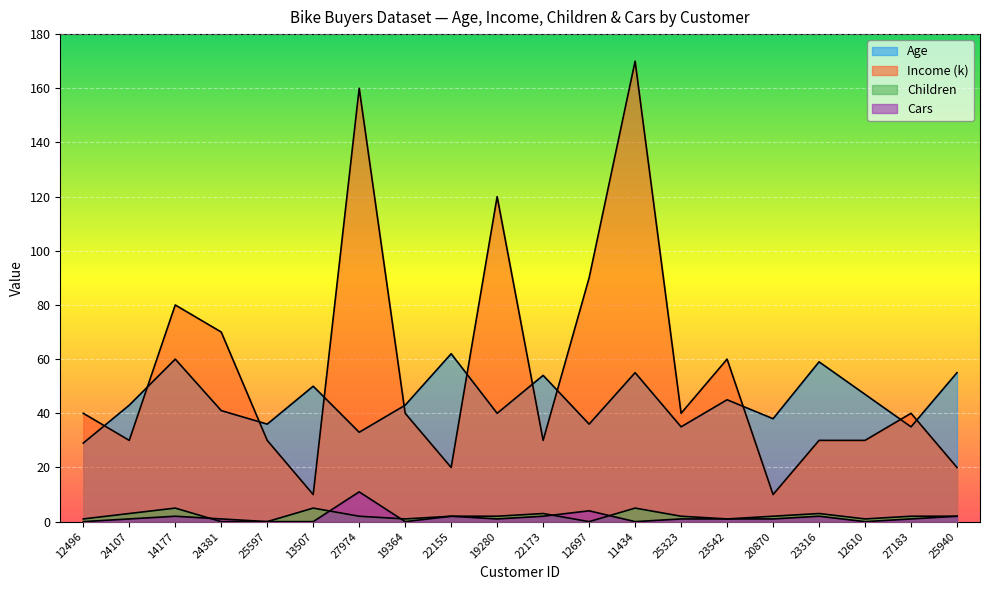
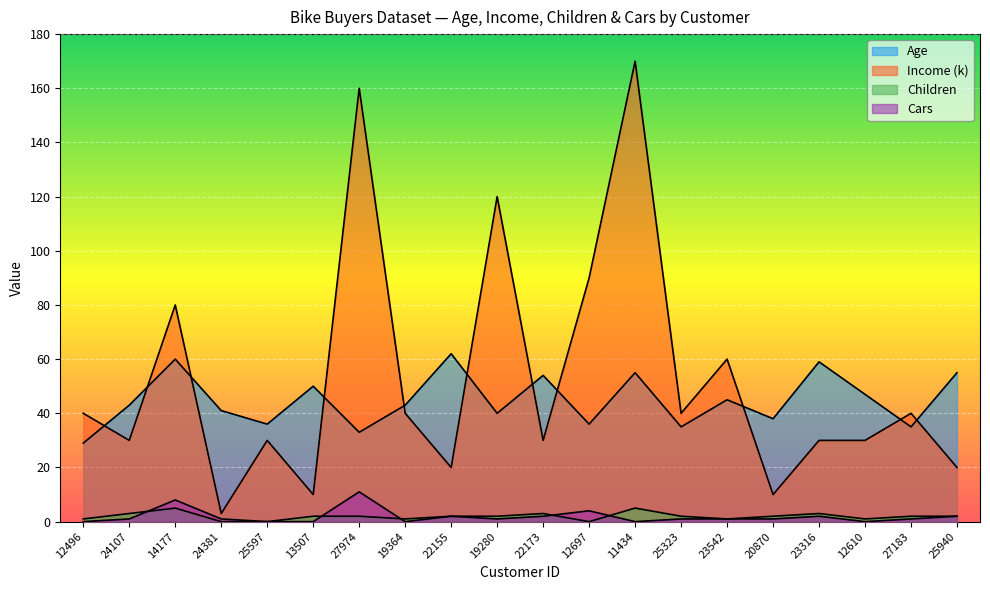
  {
    "Age": {
      "12496": 29,
      "24107": 43,
      "14177": 60,
      "24381": 41,
      "25597": 36,
      "13507": 50,
      "27974": 33,
      "19364": 43,
      "22155": 62,
      "19280": 40,
      "22173": 54,
      "12697": 36,
      "11434": 55,
      "25323": 35,
      "23542": 45,
      "20870": 38,
      "23316": 59,
      "12610": 47,
      "27183": 35,
      "25940": 55
    },
    "Income (k)": {
      "12496": 40,
      "24107": 30,
      "14177": 80,
-     "24381": 70,
+     "24381": 3,
      "25597": 30,
      "13507": 10,
      "27974": 160,
      "19364": 40,
      "22155": 20,
      "19280": 120,
      "22173": 30,
      "12697": 90,
      "11434": 170,
      "25323": 40,
      "23542": 60,
      "20870": 10,
      "23316": 30,
      "12610": 30,
      "27183": 40,
      "25940": 20
    },
    "Children": {
      "12496": 1,
      "24107": 3,
      "14177": 5,
      "24381": 0,
-     "13507": 5,
+     "13507": 2,
      "27974": 2,
      "19364": 1,
      "19280": 2,
      "22173": 3,
      "12697": 0,
      "11434": 5,
      "25323": 2,
      "20870": 2,
      "23316": 3,
      "12610": 1,
      "27183": 2
    },
    "Cars": {
      "12496": 0,
      "24107": 1,
-     "14177": 2,
+     "14177": 8,
      "24381": 1,
      "13507": 0,
      "27974": 11,
      "19364": 0,
      "19280": 1,
      "22173": 2,
      "12697": 4,
      "11434": 0,
      "25323": 1,
      "20870": 1,
      "23316": 2,
      "12610": 0,
      "27183": 1
    }
  }
